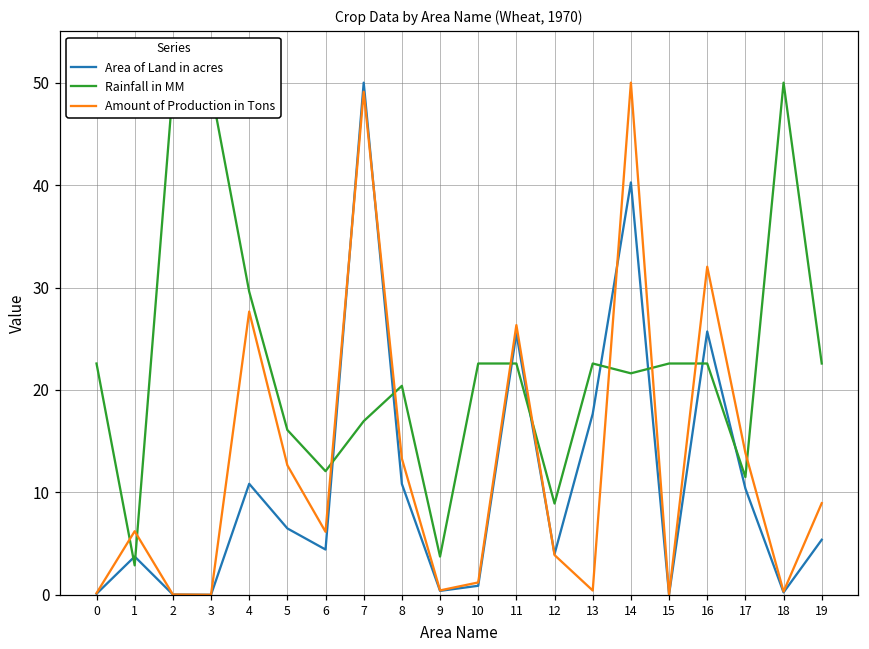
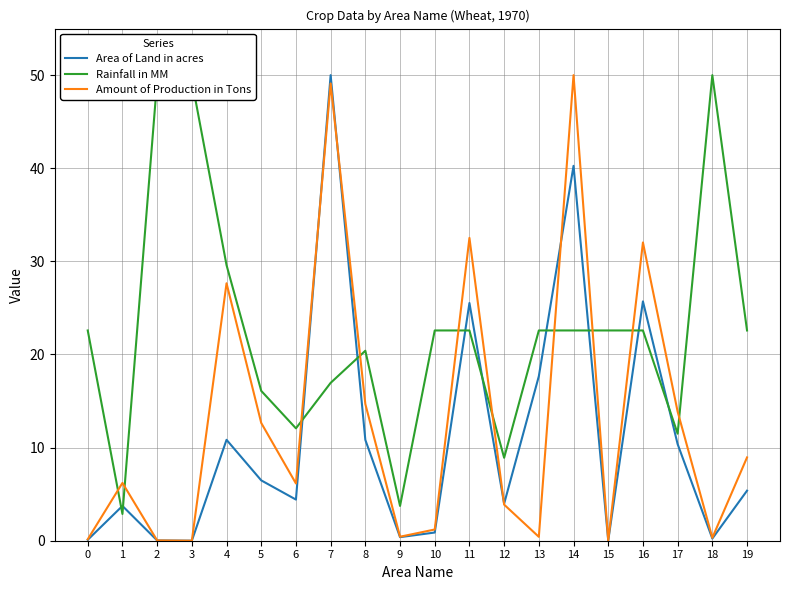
  {
    "Area of Land in acres": {
      "1": 4,
      "4": 11,
      "5": 6,
      "6": 4,
      "7": 50,
      "8": 11,
      "10": 1,
      "11": 26,
      "13": 18,
      "14": 40,
      "16": 26,
      "17": 10,
      "19": 5
    },
    "Rainfall in MM": {
      "0": 23,
      "1": 3,
      "4": 30,
      "5": 16,
      "6": 12,
      "7": 17,
      "8": 20,
      "9": 4,
      "10": 23,
      "11": 23,
      "12": 9,
      "13": 23,
-     "14": 22,
+     "14": 23,
      "15": 23,
      "16": 23,
      "17": 11,
      "18": 50,
      "19": 23
    },
    "Amount of Production in Tons": {
      "1": 6,
      "4": 28,
      "5": 13,
      "6": 6,
      "7": 49,
-     "8": 13,
+     "8": 15,
      "10": 1,
-     "11": 26,
+     "11": 33,
      "13": 0,
      "14": 50,
      "16": 32,
      "17": 14,
      "19": 9
    }
  }
